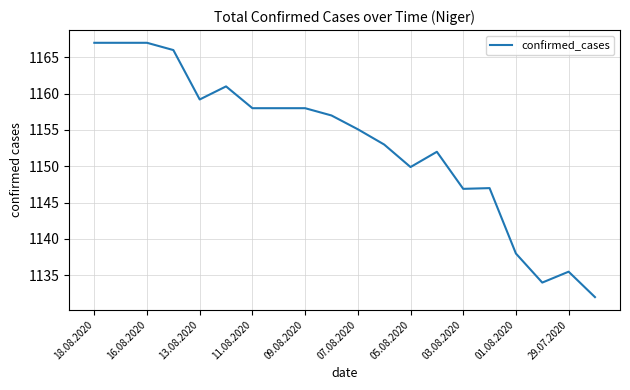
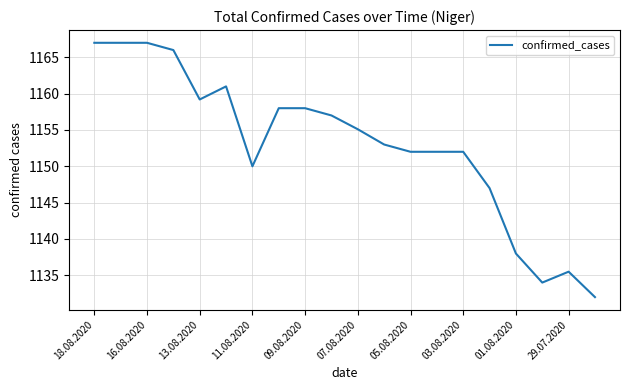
  {
    "18.08.2020": 1167,
    "16.08.2020": 1167,
    "13.08.2020": 1159,
-   "11.08.2020": 1158,
+   "11.08.2020": 1150,
    "09.08.2020": 1158,
    "07.08.2020": 1155,
-   "05.08.2020": 1150,
-   "03.08.2020": 1147,
+   "05.08.2020": 1152,
+   "03.08.2020": 1152,
    "01.08.2020": 1138,
    "29.07.2020": 1136
  }
